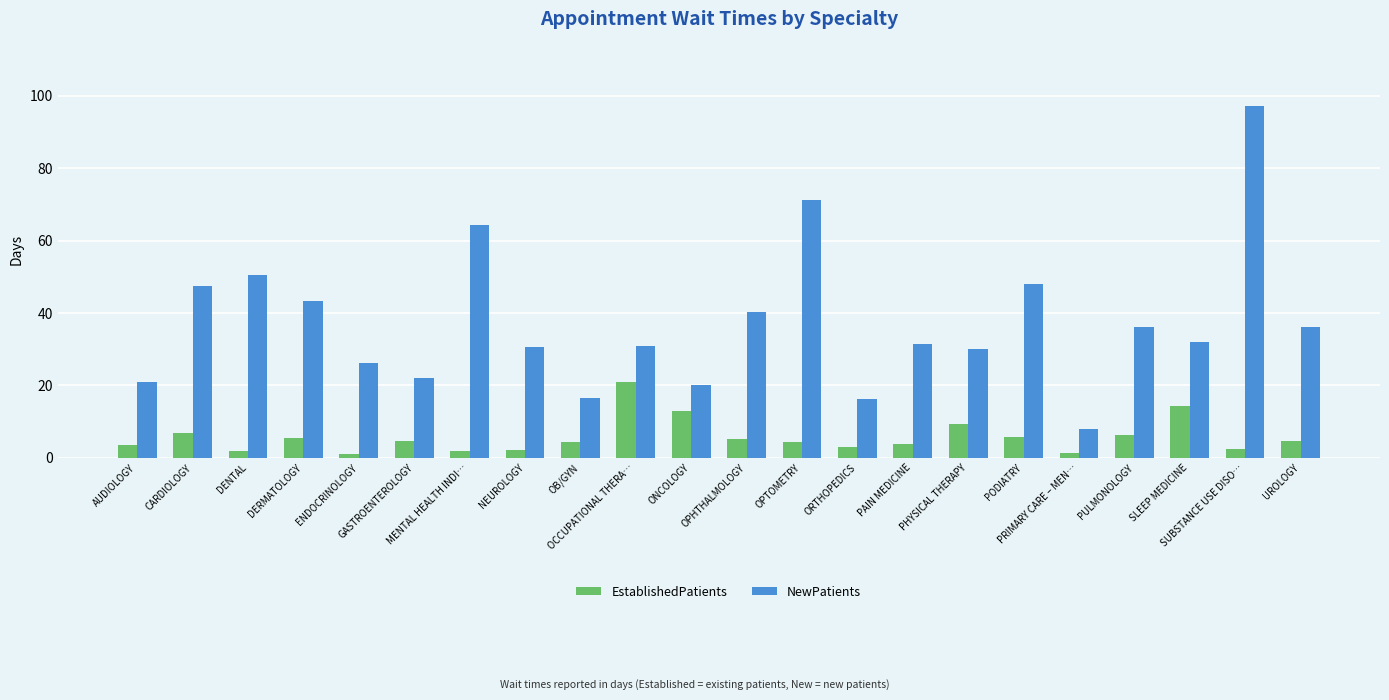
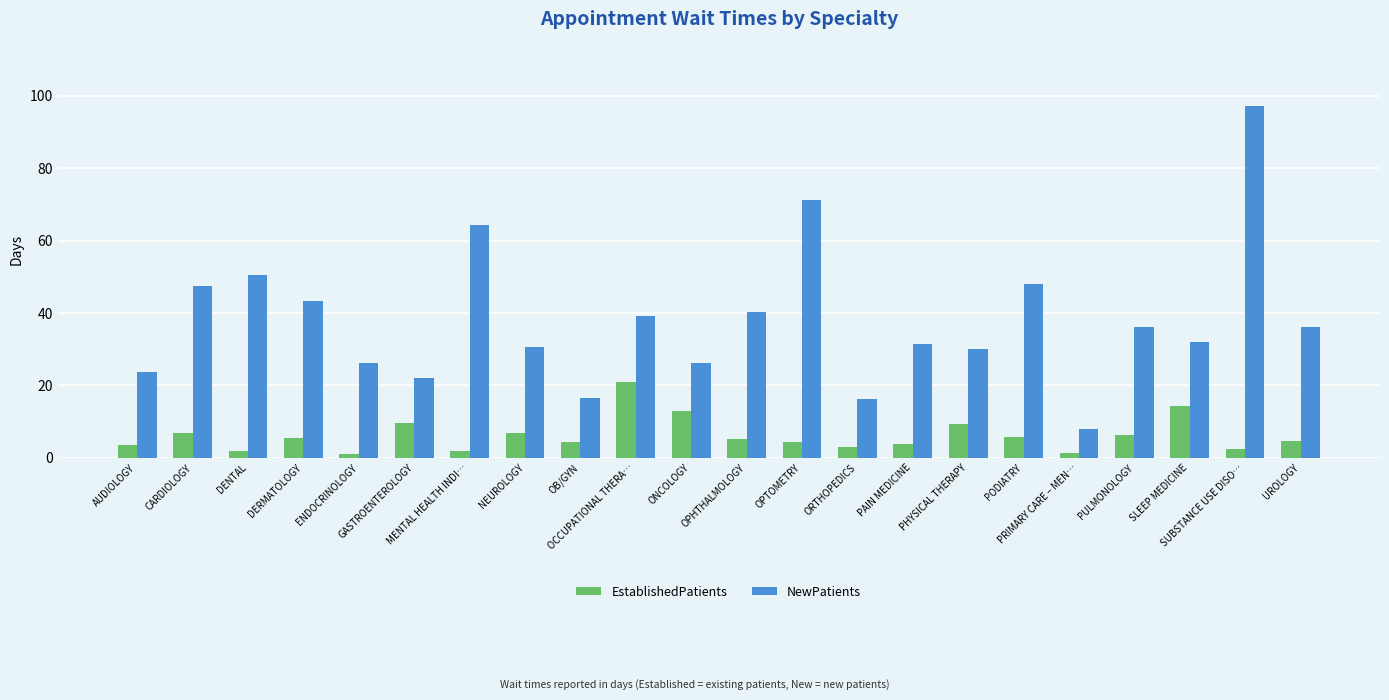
  {
    "EstablishedPatients": {
      "AUDIOLOGY": 4,
      "CARDIOLOGY": 7,
      "DENTAL": 2,
      "DERMATOLOGY": 5,
      "ENDOCRINOLOGY": 1,
-     "GASTROENTEROLOGY": 5,
+     "GASTROENTEROLOGY": 10,
      "MENTAL HEALTH INDI…": 2,
-     "NEUROLOGY": 2,
+     "NEUROLOGY": 7,
      "OB/GYN": 4,
      "OCCUPATIONAL THERA…": 21,
      "ONCOLOGY": 13,
      "OPHTHALMOLOGY": 5,
      "OPTOMETRY": 4,
      "ORTHOPEDICS": 3,
      "PAIN MEDICINE": 4,
      "PHYSICAL THERAPY": 9,
      "PODIATRY": 6,
      "PRIMARY CARE – MEN…": 1,
      "PULMONOLOGY": 6,
      "SLEEP MEDICINE": 14,
      "SUBSTANCE USE DISO…": 2,
      "UROLOGY": 5
    },
    "NewPatients": {
-     "AUDIOLOGY": 21,
+     "AUDIOLOGY": 24,
      "CARDIOLOGY": 47,
      "DENTAL": 51,
      "DERMATOLOGY": 43,
      "ENDOCRINOLOGY": 26,
      "GASTROENTEROLOGY": 22,
      "MENTAL HEALTH INDI…": 64,
      "NEUROLOGY": 31,
      "OB/GYN": 17,
-     "OCCUPATIONAL THERA…": 31,
-     "ONCOLOGY": 20,
+     "OCCUPATIONAL THERA…": 39,
+     "ONCOLOGY": 26,
      "OPHTHALMOLOGY": 40,
      "OPTOMETRY": 71,
      "ORTHOPEDICS": 16,
      "PAIN MEDICINE": 31,
      "PHYSICAL THERAPY": 30,
      "PODIATRY": 48,
      "PRIMARY CARE – MEN…": 8,
      "PULMONOLOGY": 36,
      "SLEEP MEDICINE": 32,
      "SUBSTANCE USE DISO…": 97,
      "UROLOGY": 36
    }
  }
